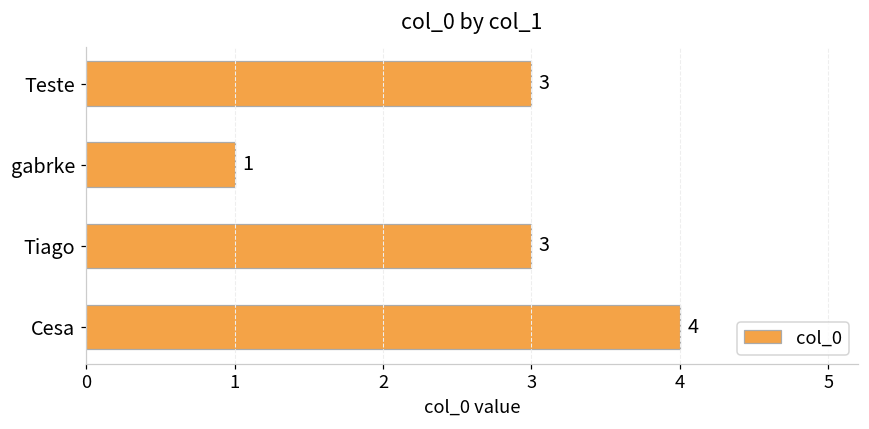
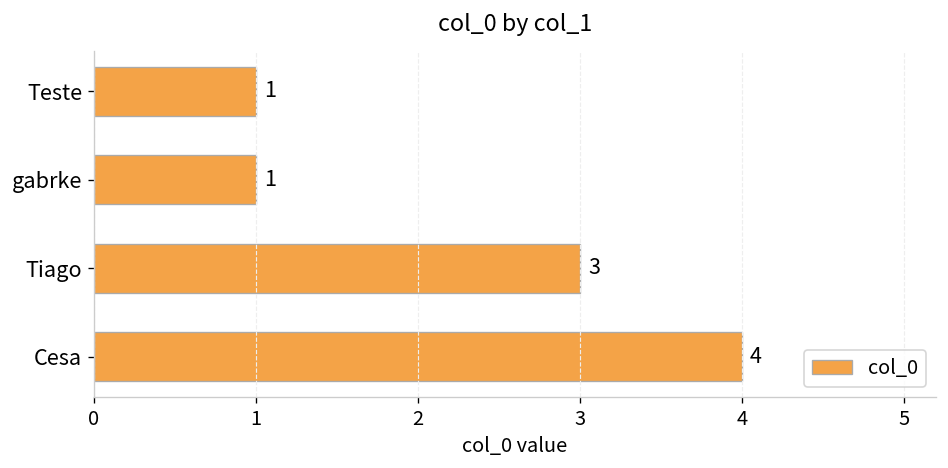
  {
-   "Teste": 3,
+   "Teste": 1,
    "gabrke": 1,
    "Tiago": 3,
    "Cesa": 4
  }
